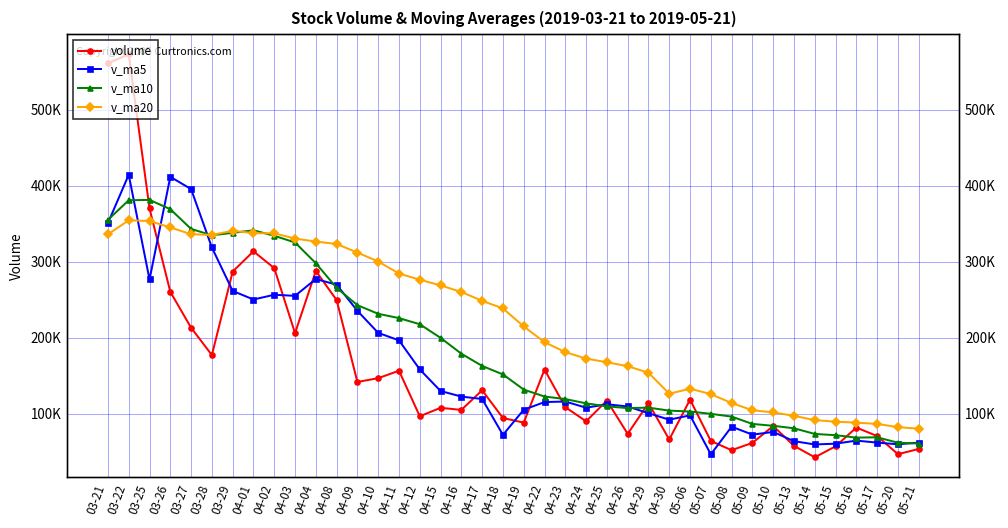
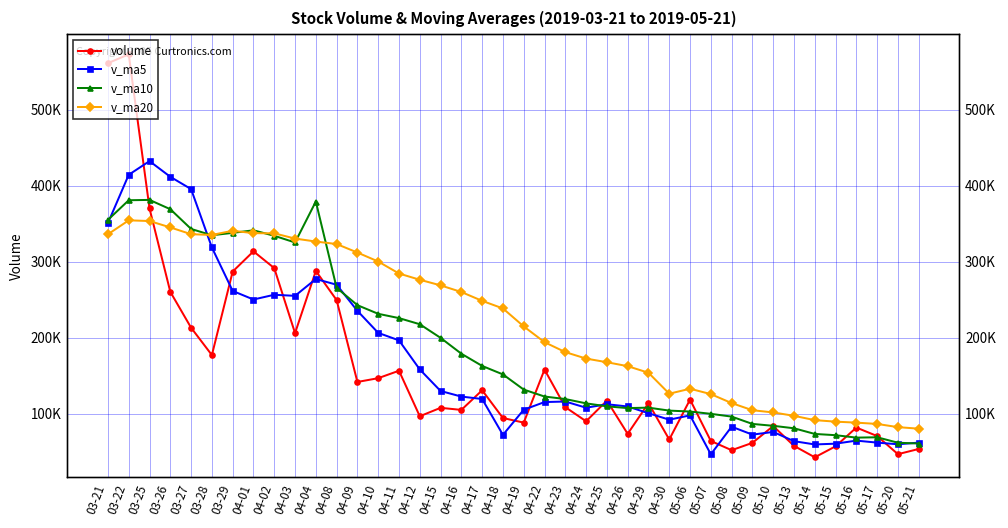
  {
    "volume": {
      "03-25": 370000,
      "03-26": 260000,
      "03-27": 210000,
      "03-28": 180000,
      "03-29": 290000,
      "04-01": 310000,
      "04-02": 290000,
      "04-03": 210000,
      "04-04": 290000,
      "04-08": 250000,
      "04-09": 140000,
      "04-10": 150000,
      "04-11": 160000,
      "04-12": 100000,
      "04-15": 110000,
      "04-16": 110000,
      "04-17": 130000,
      "04-18": 90000,
      "04-19": 90000,
      "04-22": 160000,
      "04-23": 110000,
      "04-24": 90000,
      "04-25": 120000,
      "04-26": 70000,
      "04-29": 110000,
      "04-30": 70000,
      "05-06": 120000,
      "05-07": 60000,
      "05-08": 50000,
      "05-09": 60000,
      "05-13": 60000,
      "05-14": 40000,
      "05-16": 80000,
      "05-20": 50000,
      "05-21": 50000
    },
    "v_ma5": {
      "03-21": 350000,
      "03-22": 410000,
-     "03-25": 280000,
+     "03-25": 430000,
      "03-26": 410000,
      "03-27": 400000,
      "03-28": 320000,
      "03-29": 260000,
      "04-01": 250000,
      "04-02": 260000,
      "04-03": 260000,
      "04-04": 280000,
      "04-08": 270000,
      "04-09": 240000,
      "04-10": 210000,
      "04-11": 200000,
      "04-12": 160000,
      "04-15": 130000,
      "04-16": 120000,
      "04-17": 120000,
      "04-18": 70000,
      "04-19": 110000,
      "04-22": 120000,
      "04-24": 110000,
      "04-29": 100000,
      "04-30": 90000,
      "05-06": 100000,
      "05-07": 50000,
      "05-08": 80000,
      "05-09": 70000,
      "05-10": 80000,
      "05-13": 60000,
      "05-14": 60000,
      "05-17": 60000
    },
    "v_ma10": {
      "03-21": 360000,
      "03-22": 380000,
      "03-25": 380000,
      "03-26": 370000,
      "03-27": 340000,
      "04-03": 330000,
-     "04-04": 300000,
+     "04-04": 380000,
      "04-08": 270000,
      "04-09": 240000,
      "04-10": 230000,
      "04-11": 230000,
      "04-12": 220000,
      "04-15": 200000,
      "04-16": 180000,
      "04-17": 160000,
      "04-18": 150000,
      "04-19": 130000,
      "04-22": 120000,
      "04-24": 110000,
      "04-29": 110000,
      "04-30": 100000,
      "05-06": 100000,
      "05-07": 100000,
      "05-08": 100000,
      "05-09": 90000,
      "05-13": 80000,
      "05-14": 70000,
      "05-15": 70000
    },
    "v_ma20": {
      "03-21": 340000,
      "03-22": 350000,
      "03-25": 350000,
      "03-26": 350000,
      "03-27": 340000,
      "04-03": 330000,
      "04-04": 330000,
      "04-08": 320000,
      "04-09": 310000,
      "04-10": 300000,
      "04-11": 280000,
      "04-12": 280000,
      "04-15": 270000,
      "04-16": 260000,
      "04-17": 250000,
      "04-18": 240000,
      "04-19": 210000,
      "04-22": 190000,
      "04-23": 180000,
      "04-24": 170000,
      "04-25": 170000,
      "04-26": 160000,
      "04-29": 150000,
      "04-30": 130000,
      "05-06": 130000,
      "05-07": 130000,
      "05-08": 110000,
      "05-09": 100000,
      "05-10": 100000,
      "05-13": 100000,
      "05-14": 90000,
      "05-15": 90000,
      "05-16": 90000,
      "05-17": 90000,
      "05-20": 80000,
      "05-21": 80000
    }
  }
